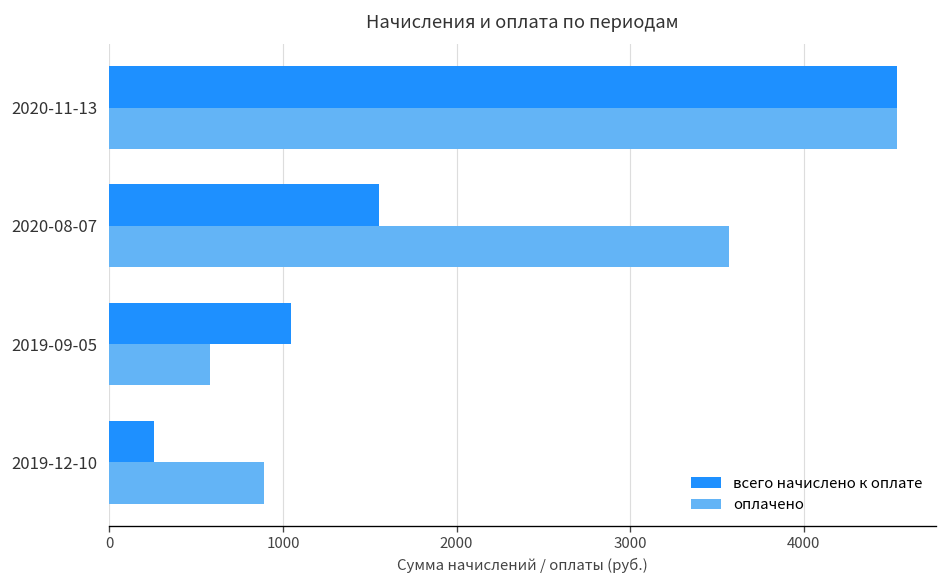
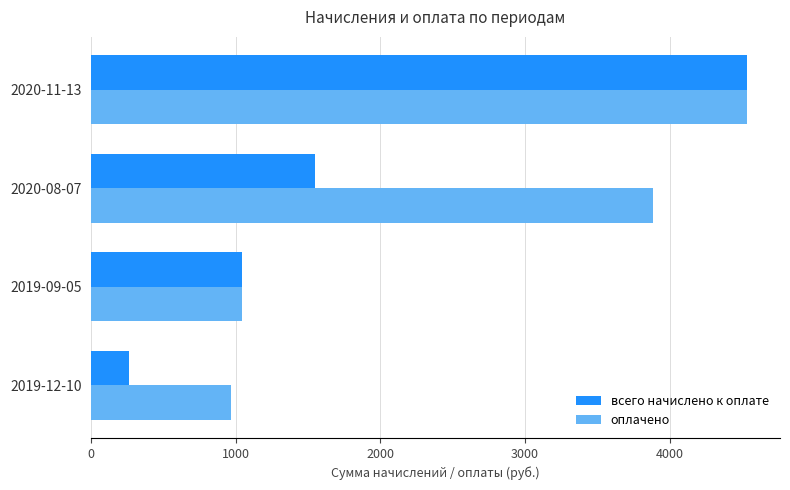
  {
    "всего начислено к оплате": {
      "2020-11-13": 4540,
      "2020-08-07": 1550,
      "2019-09-05": 1040,
      "2019-12-10": 260
    },
    "оплачено": {
      "2020-11-13": 4540,
-     "2020-08-07": 3570,
-     "2019-09-05": 580,
-     "2019-12-10": 890
+     "2020-08-07": 3890,
+     "2019-09-05": 1040,
+     "2019-12-10": 970
    }
  }
